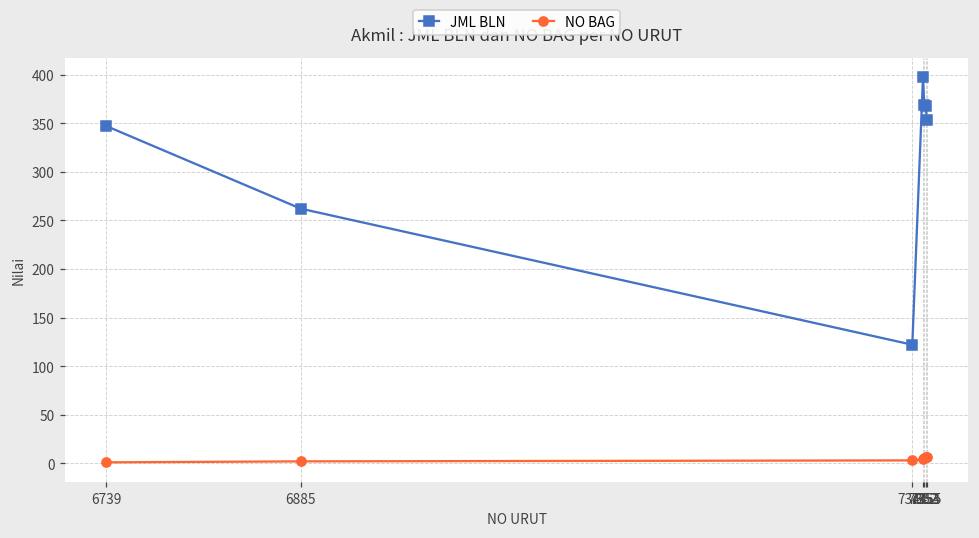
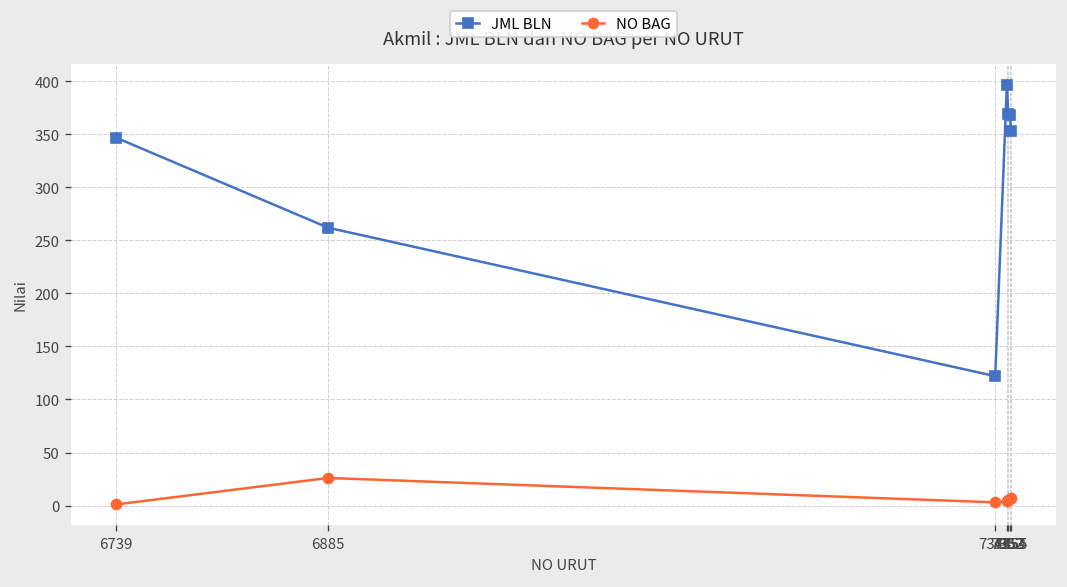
  {
    "JML BLN": {
      "6739": 350,
      "6885": 260
    },
    "NO BAG": {
      "6739": 0,
-     "6885": 0
+     "6885": 30
    }
  }
